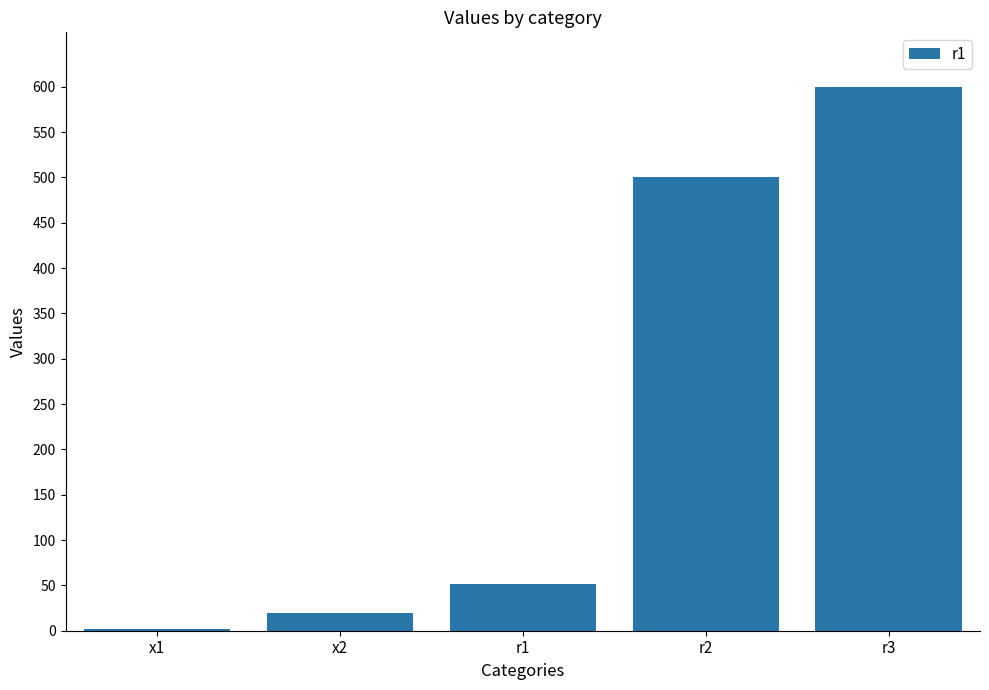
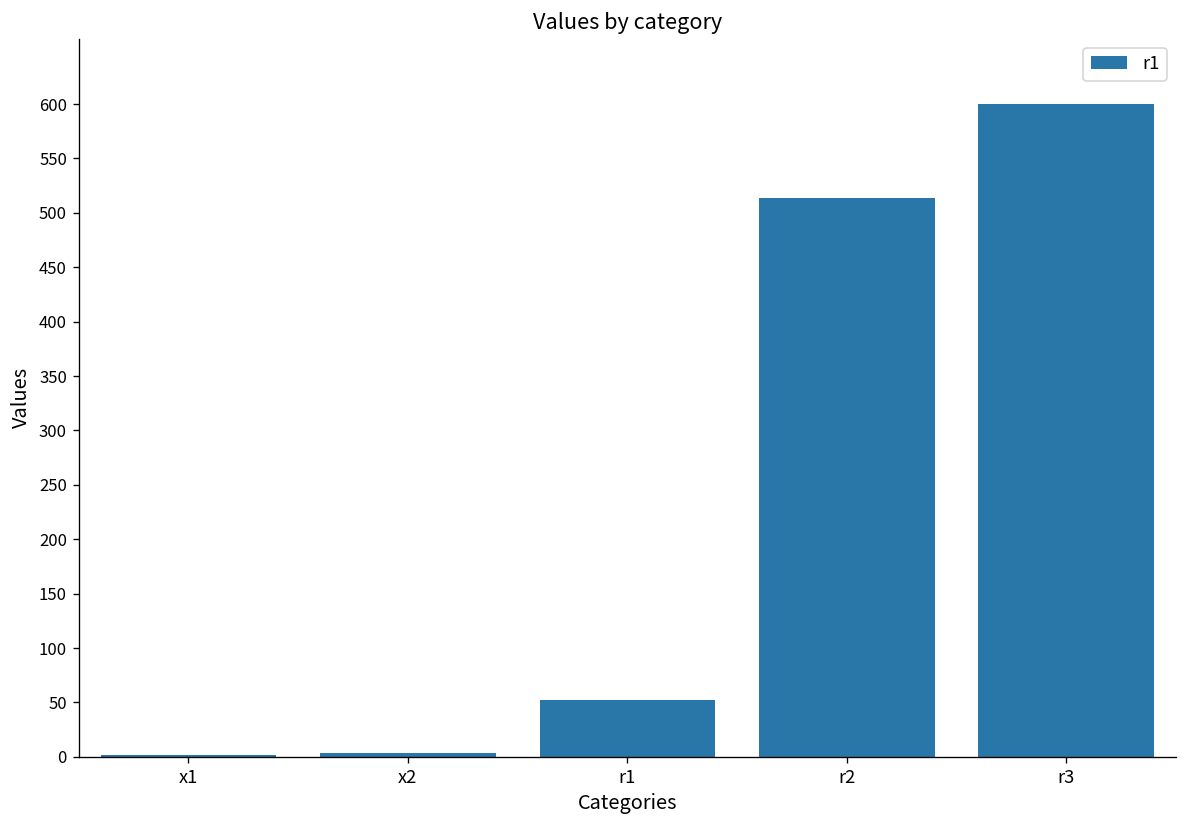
  {
-   "x2": 20,
+   "x2": 0,
    "r1": 50,
-   "r2": 500,
+   "r2": 510,
    "r3": 600
  }
